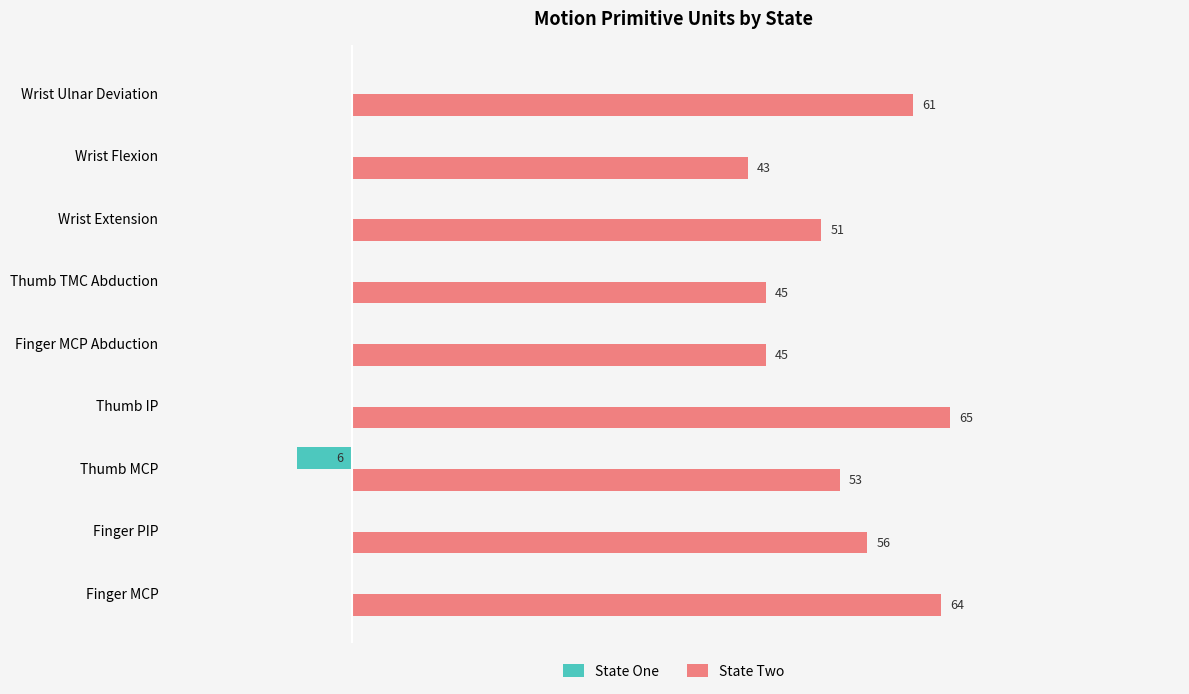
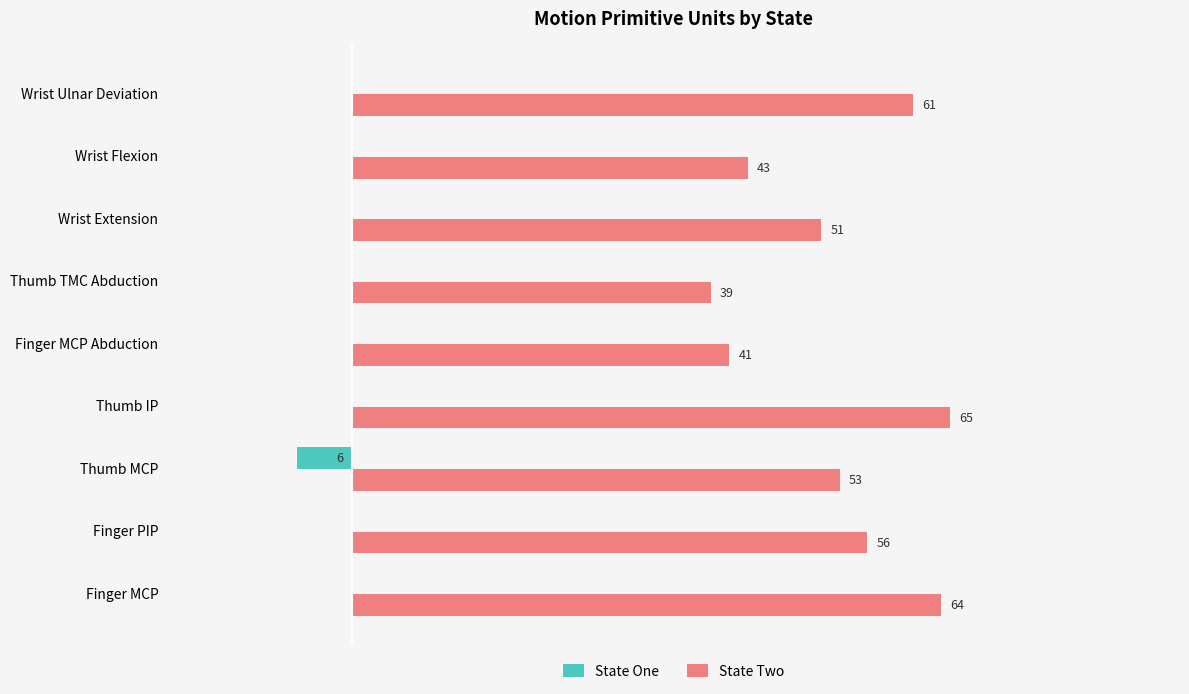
  {
    "State Two": {
      "Wrist Ulnar Deviation": 61,
      "Wrist Flexion": 43,
      "Wrist Extension": 51,
-     "Thumb TMC Abduction": 45,
-     "Finger MCP Abduction": 45,
+     "Thumb TMC Abduction": 39,
+     "Finger MCP Abduction": 41,
      "Thumb IP": 65,
      "Thumb MCP": 53,
      "Finger PIP": 56,
      "Finger MCP": 64
    }
  }
